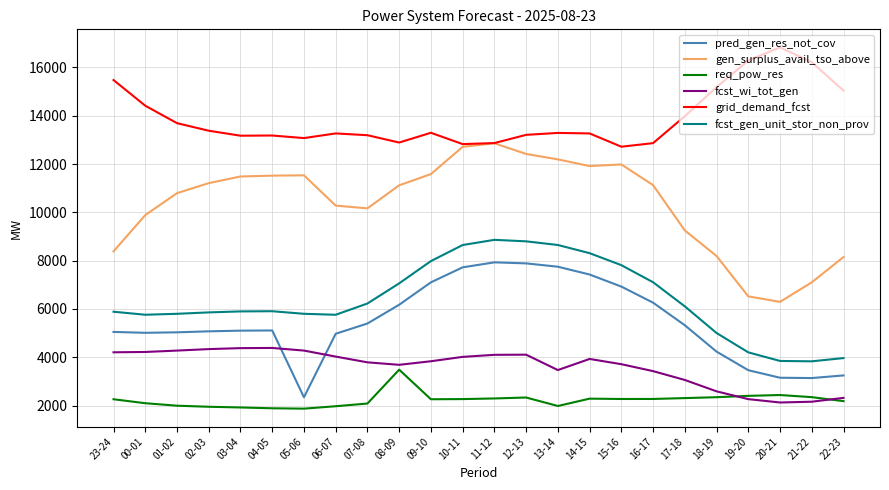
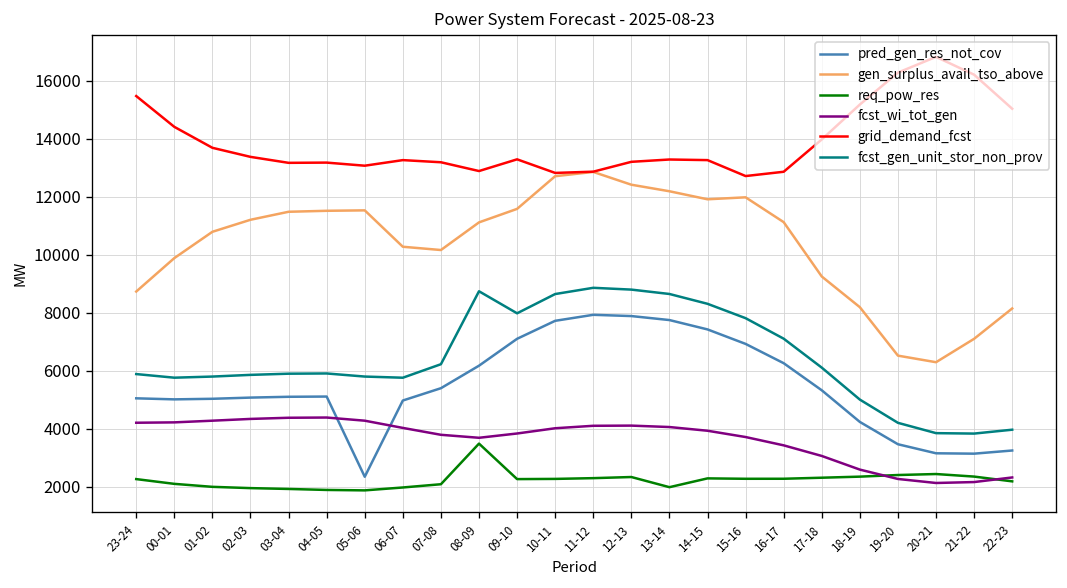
  {
    "pred_gen_res_not_cov": {
      "23-24": 5000,
      "00-01": 5000,
      "01-02": 5000,
      "02-03": 5100,
      "03-04": 5100,
      "04-05": 5100,
      "05-06": 2300,
      "06-07": 5000,
      "07-08": 5400,
      "08-09": 6200,
      "09-10": 7100,
      "10-11": 7700,
      "11-12": 7900,
      "12-13": 7900,
      "13-14": 7700,
      "14-15": 7400,
      "15-16": 6900,
      "16-17": 6300,
      "17-18": 5300,
      "18-19": 4200,
      "19-20": 3500,
      "20-21": 3200,
      "21-22": 3100,
      "22-23": 3200
    },
    "gen_surplus_avail_tso_above": {
-     "23-24": 8400,
+     "23-24": 8700,
      "00-01": 9900,
      "01-02": 10800,
      "02-03": 11200,
      "03-04": 11500,
      "04-05": 11500,
      "05-06": 11500,
      "06-07": 10300,
      "07-08": 10200,
      "08-09": 11100,
      "09-10": 11600,
      "10-11": 12700,
      "12-13": 12400,
      "13-14": 12200,
      "14-15": 11900,
      "15-16": 12000,
      "16-17": 11100,
      "17-18": 9300,
      "18-19": 8200,
      "19-20": 6500,
      "20-21": 6300,
      "21-22": 7100,
      "22-23": 8100
    },
    "req_pow_res": {
      "23-24": 2300,
      "00-01": 2100,
      "01-02": 2000,
      "02-03": 1900,
      "03-04": 1900,
      "04-05": 1900,
      "05-06": 1900,
      "06-07": 2000,
      "07-08": 2100,
      "08-09": 3500,
      "09-10": 2300,
      "10-11": 2300,
      "11-12": 2300,
      "12-13": 2300,
      "13-14": 2000,
      "14-15": 2300,
      "15-16": 2300,
      "16-17": 2300,
      "17-18": 2300,
      "18-19": 2300,
      "19-20": 2400,
      "20-21": 2400,
      "21-22": 2300,
      "22-23": 2200
    },
    "fcst_wi_tot_gen": {
      "23-24": 4200,
      "00-01": 4200,
      "01-02": 4300,
      "02-03": 4300,
      "03-04": 4400,
      "04-05": 4400,
      "05-06": 4300,
      "06-07": 4000,
      "07-08": 3800,
      "08-09": 3700,
      "09-10": 3800,
      "10-11": 4000,
      "11-12": 4100,
      "12-13": 4100,
-     "13-14": 3500,
+     "13-14": 4100,
      "14-15": 3900,
      "15-16": 3700,
      "16-17": 3400,
      "17-18": 3100,
      "18-19": 2600,
      "19-20": 2300,
      "20-21": 2100,
      "21-22": 2200,
      "22-23": 2300
    },
    "grid_demand_fcst": {
      "23-24": 15500,
      "00-01": 14400,
      "01-02": 13700,
      "02-03": 13400,
      "03-04": 13200,
      "04-05": 13200,
      "05-06": 13100,
      "06-07": 13300,
      "07-08": 13200,
      "08-09": 12900,
      "09-10": 13300,
      "10-11": 12800,
      "12-13": 13200,
      "13-14": 13300,
      "14-15": 13300,
      "15-16": 12700,
      "16-17": 12900
    },
    "fcst_gen_unit_stor_non_prov": {
      "23-24": 5900,
      "00-01": 5800,
      "01-02": 5800,
      "02-03": 5900,
      "03-04": 5900,
      "04-05": 5900,
      "05-06": 5800,
      "06-07": 5800,
      "07-08": 6200,
-     "08-09": 7100,
+     "08-09": 8700,
      "09-10": 8000,
      "10-11": 8600,
      "11-12": 8900,
      "12-13": 8800,
      "13-14": 8600,
      "14-15": 8300,
      "15-16": 7800,
      "16-17": 7100,
      "17-18": 6100,
      "18-19": 5000,
      "19-20": 4200,
      "20-21": 3800,
      "21-22": 3800,
      "22-23": 4000
    }
  }
